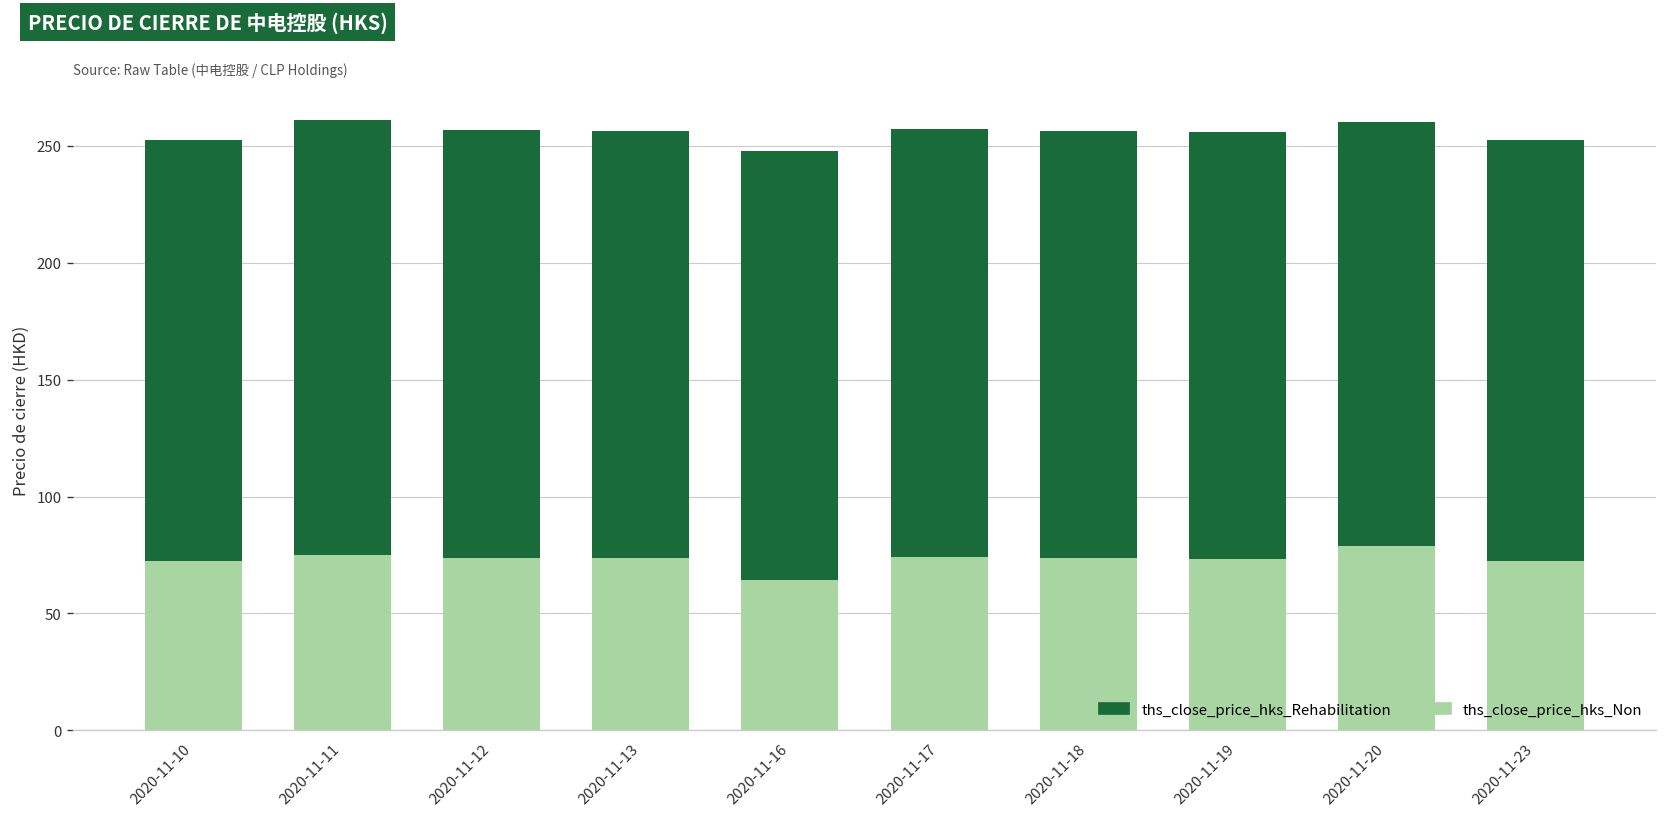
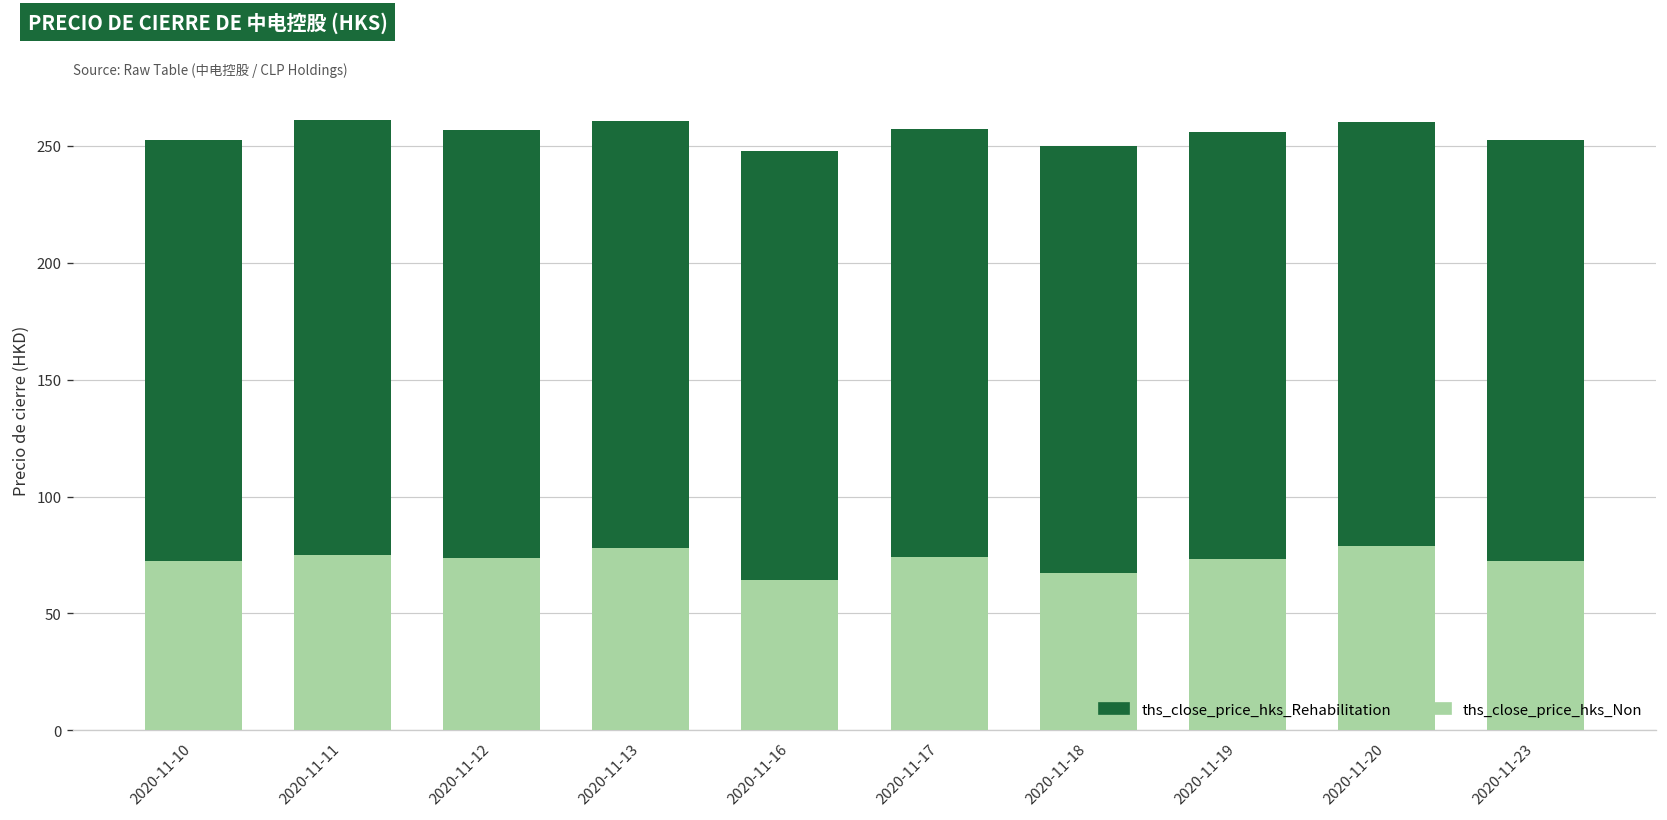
  {
    "ths_close_price_hks_Non": {
      "2020-11-10": 73,
      "2020-11-11": 75,
      "2020-11-12": 74,
-     "2020-11-13": 74,
+     "2020-11-13": 78,
      "2020-11-16": 64,
      "2020-11-17": 74,
-     "2020-11-18": 74,
+     "2020-11-18": 67,
      "2020-11-19": 74,
      "2020-11-20": 79,
      "2020-11-23": 73
    },
    "ths_close_price_hks_Rehabilitation": {
      "2020-11-10": 180,
      "2020-11-11": 186,
      "2020-11-12": 183,
      "2020-11-13": 183,
      "2020-11-16": 183,
      "2020-11-17": 183,
      "2020-11-18": 183,
      "2020-11-19": 182,
      "2020-11-20": 181,
      "2020-11-23": 180
    }
  }
